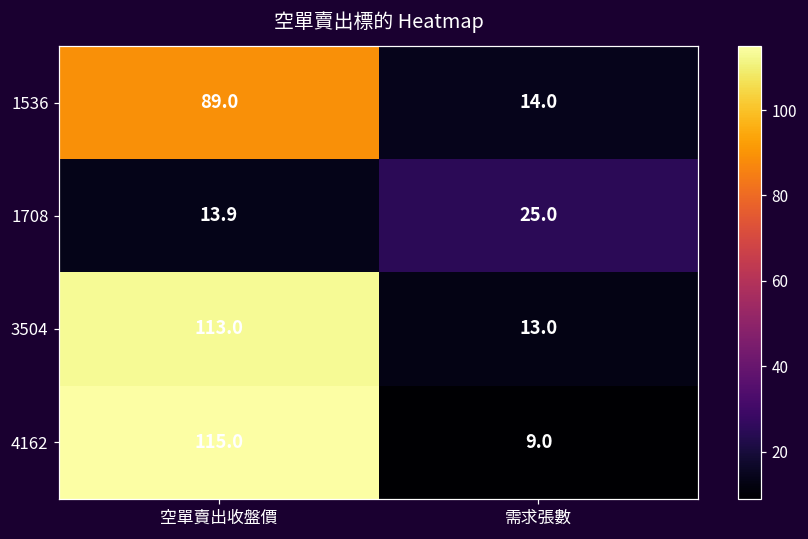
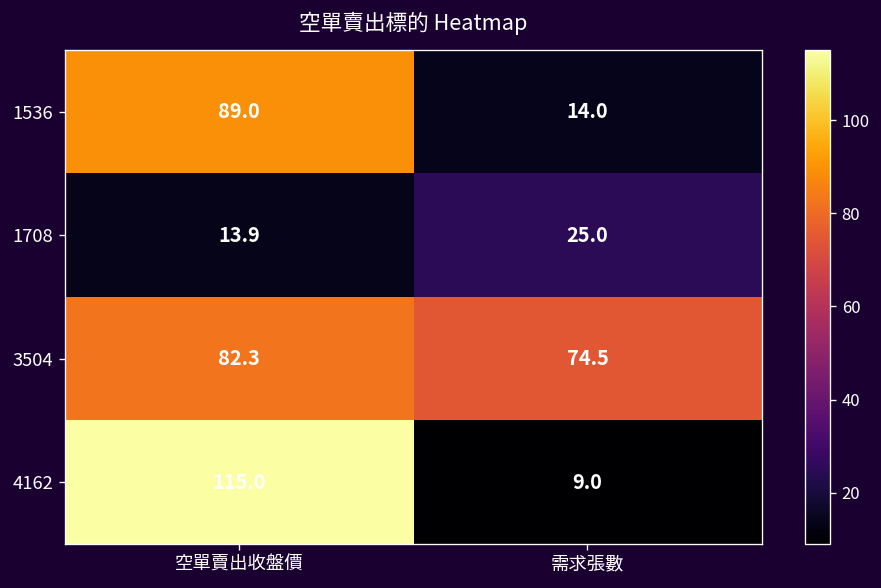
  {
    "1536": {
      "空單賣出收盤價": 89.0,
      "需求張數": 14.0
    },
    "1708": {
      "空單賣出收盤價": 13.9,
      "需求張數": 25.0
    },
    "3504": {
-     "空單賣出收盤價": 113.0,
-     "需求張數": 13.0
+     "空單賣出收盤價": 82.3,
+     "需求張數": 74.5
    },
    "4162": {
      "空單賣出收盤價": 115.0,
      "需求張數": 9.0
    }
  }
